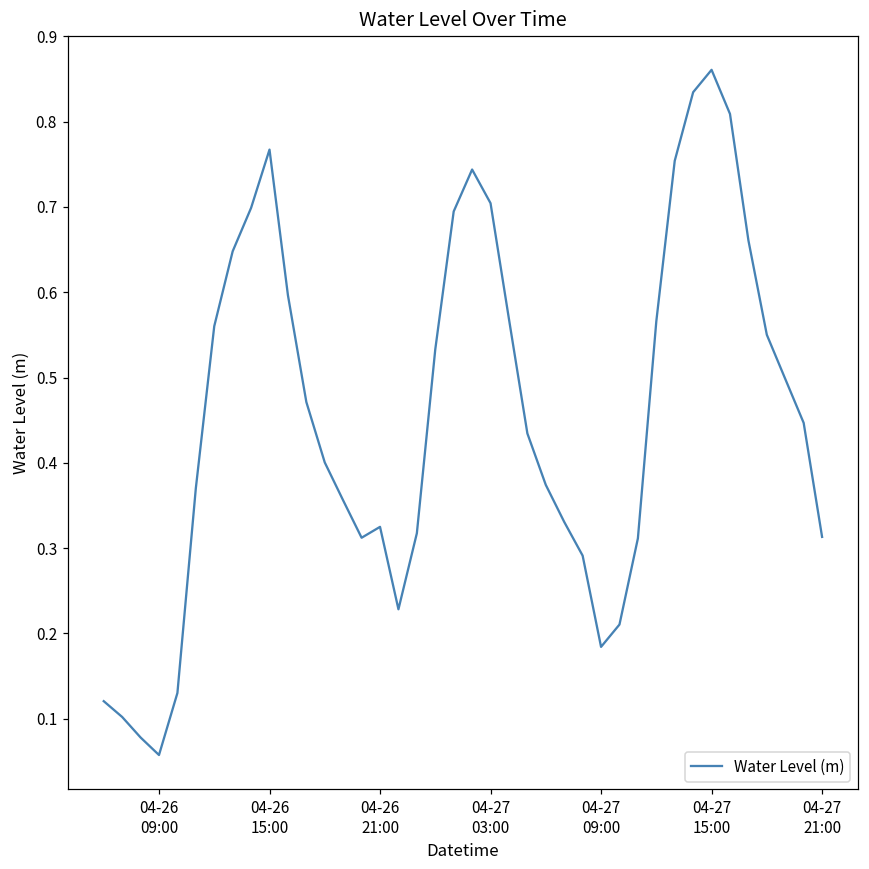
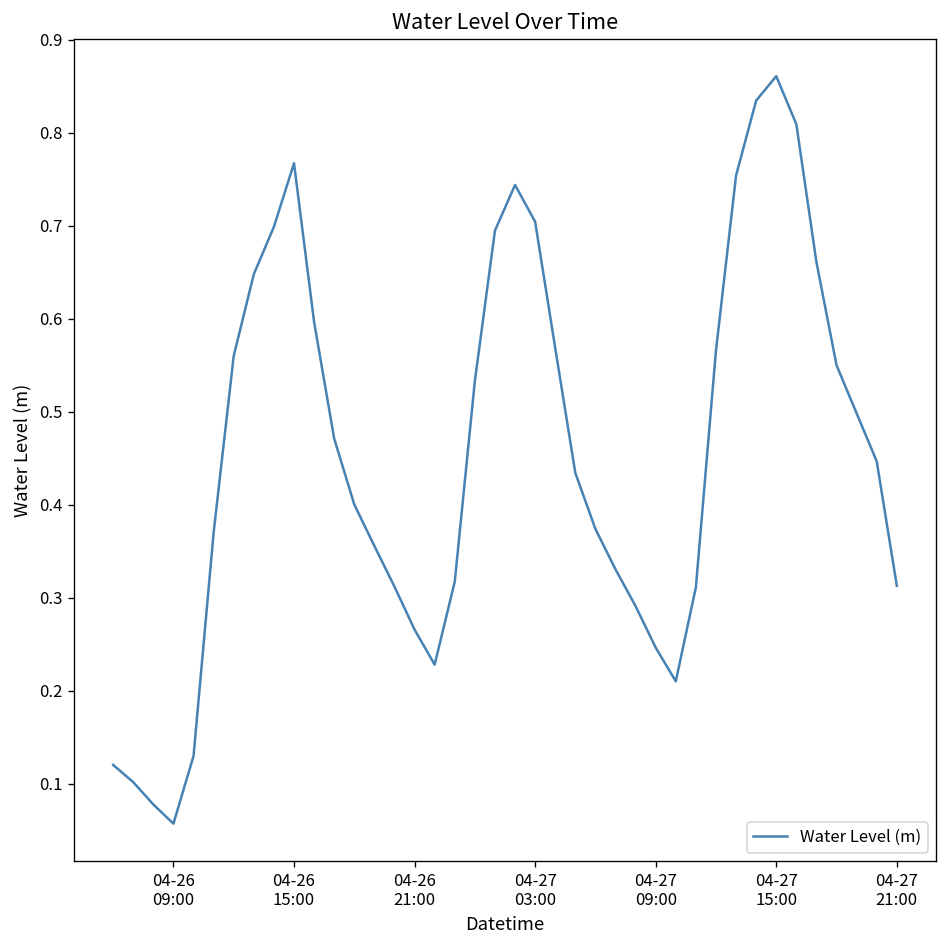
  {
    "04-26 09:00": 0.06,
    "04-26 15:00": 0.77,
-   "04-26 21:00": 0.32,
+   "04-26 21:00": 0.27,
    "04-27 03:00": 0.70,
-   "04-27 09:00": 0.18,
+   "04-27 09:00": 0.25,
    "04-27 15:00": 0.86,
    "04-27 21:00": 0.31
  }
